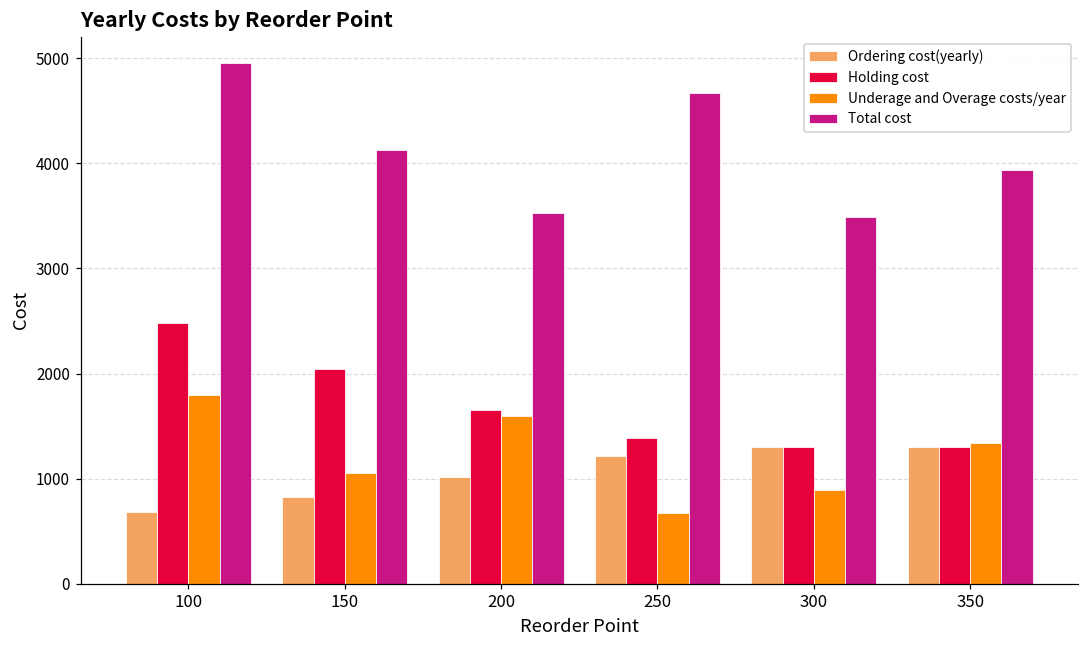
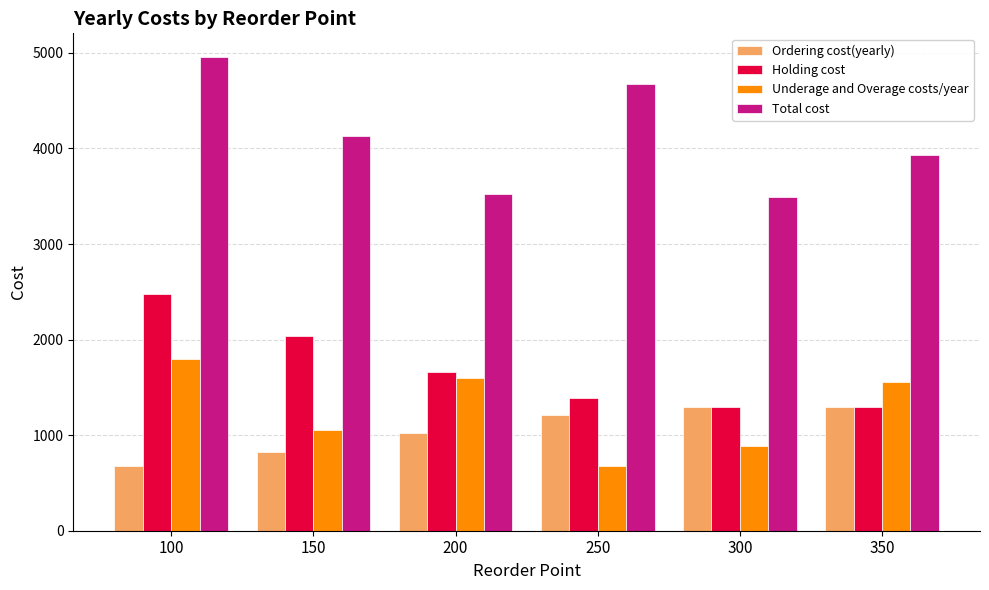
  {
    "Ordering cost(yearly)": {
      "100": 700,
      "150": 800,
      "200": 1000,
      "250": 1200,
      "300": 1300,
      "350": 1300
    },
    "Holding cost": {
      "100": 2500,
      "150": 2000,
      "200": 1700,
      "250": 1400,
      "300": 1300,
      "350": 1300
    },
    "Underage and Overage costs/year": {
      "100": 1800,
      "150": 1100,
      "200": 1600,
      "250": 700,
      "300": 900,
-     "350": 1300
+     "350": 1600
    },
    "Total cost": {
      "100": 5000,
      "150": 4100,
      "200": 3500,
      "250": 4700,
      "300": 3500,
      "350": 3900
    }
  }
